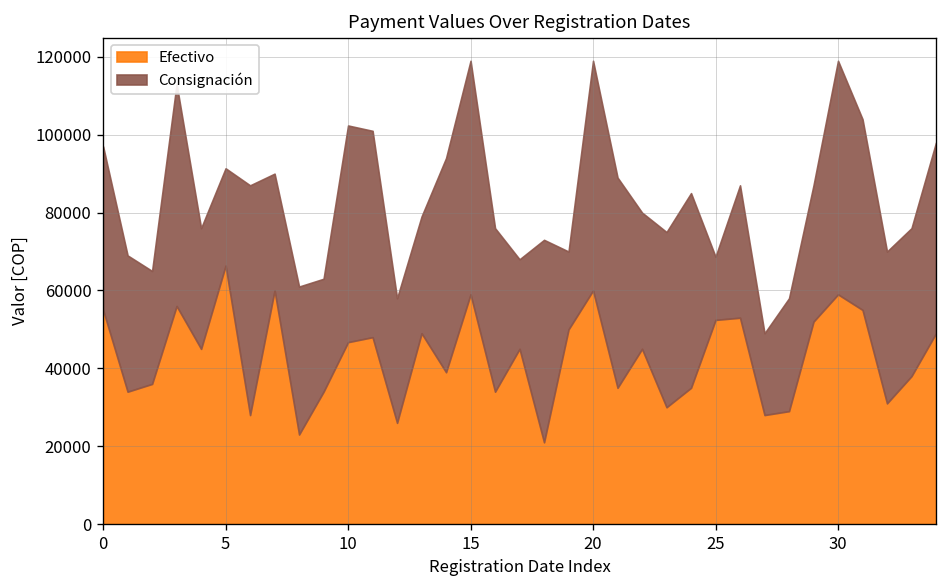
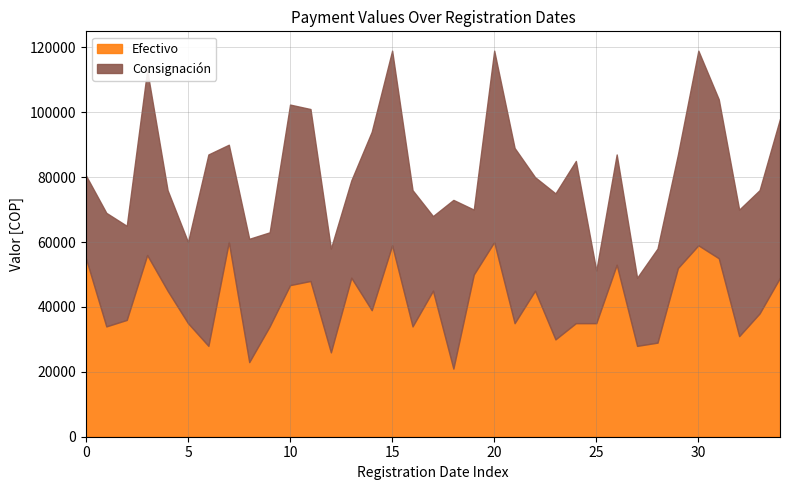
  {
    "Efectivo": {
      "0": 55000,
-     "5": 66000,
+     "5": 35000,
      "10": 47000,
      "15": 59000,
      "20": 60000,
-     "25": 52000,
+     "25": 35000,
      "30": 59000
    },
    "Consignación": {
-     "0": 42000,
+     "0": 26000,
      "5": 25000,
      "10": 56000,
      "15": 60000,
      "20": 59000,
      "25": 16000,
      "30": 60000
    }
  }
